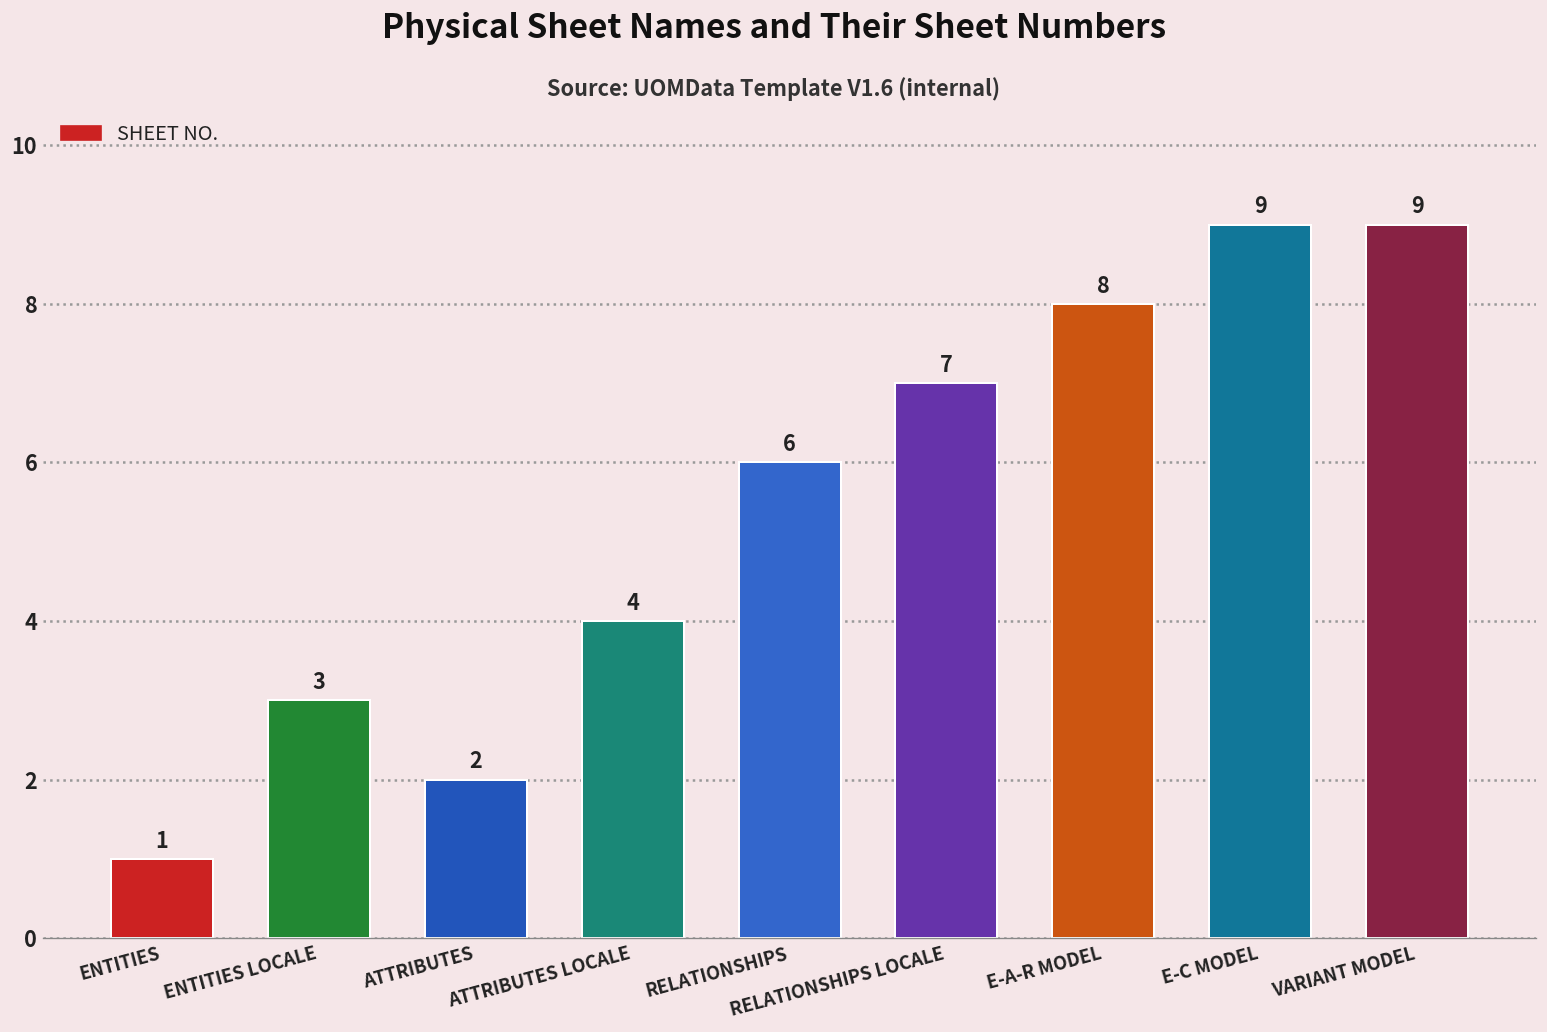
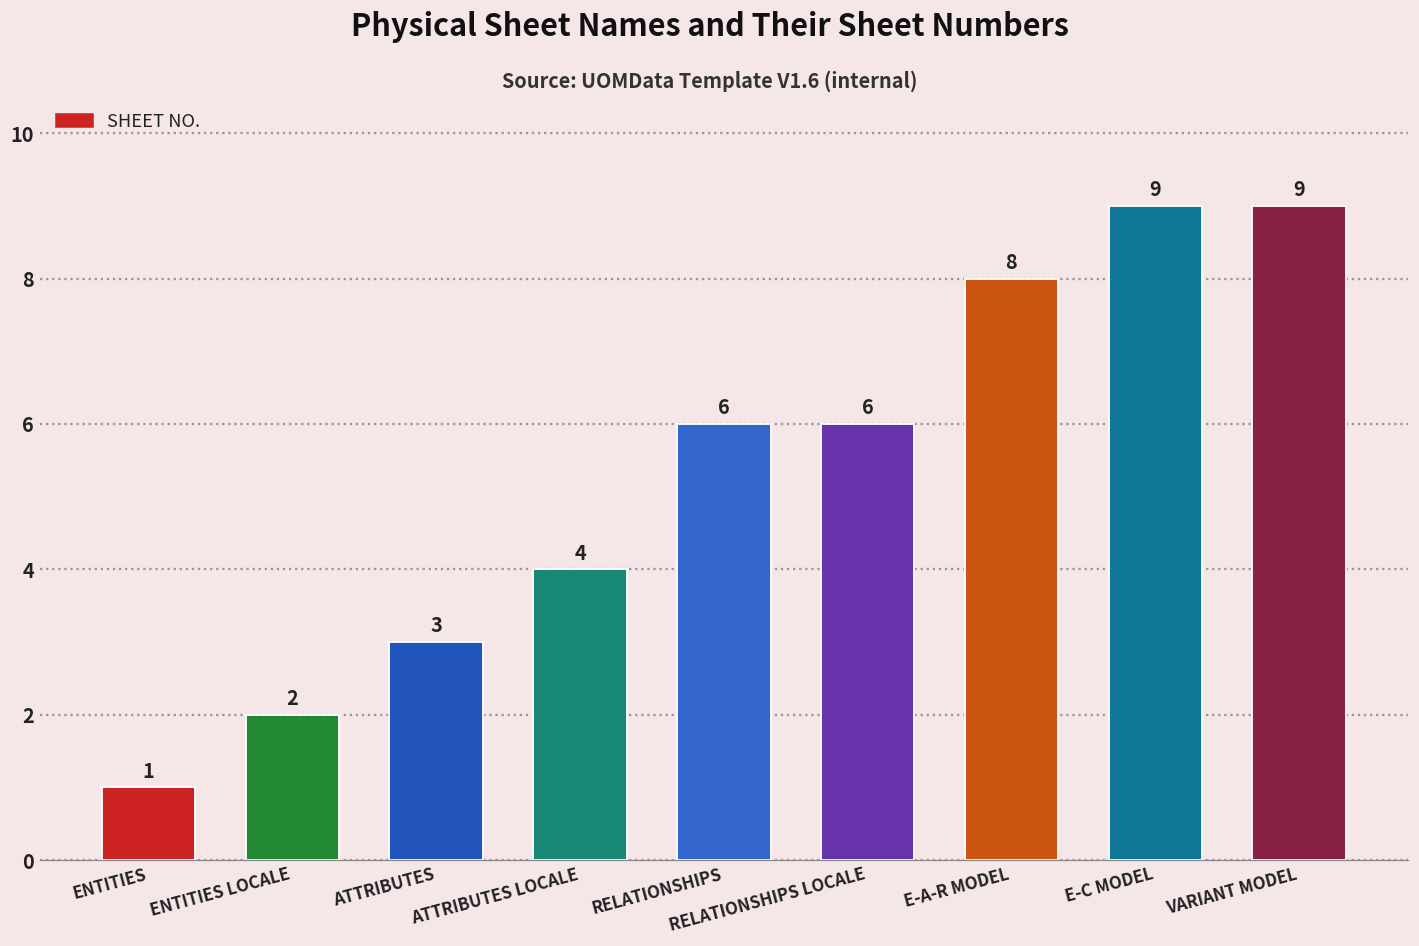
  {
    "ENTITIES": 1,
-   "ENTITIES LOCALE": 3,
-   "ATTRIBUTES": 2,
+   "ENTITIES LOCALE": 2,
+   "ATTRIBUTES": 3,
    "ATTRIBUTES LOCALE": 4,
    "RELATIONSHIPS": 6,
-   "RELATIONSHIPS LOCALE": 7,
+   "RELATIONSHIPS LOCALE": 6,
    "E-A-R MODEL": 8,
    "E-C MODEL": 9,
    "VARIANT MODEL": 9
  }
